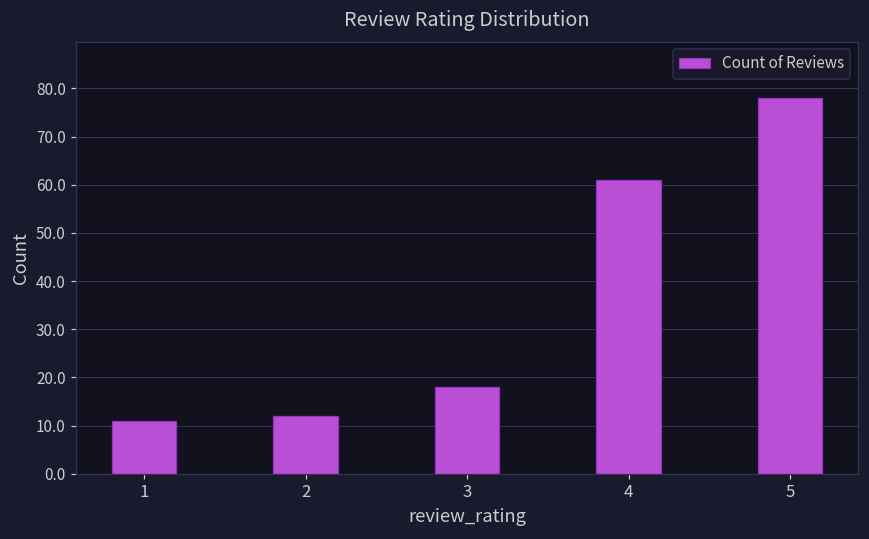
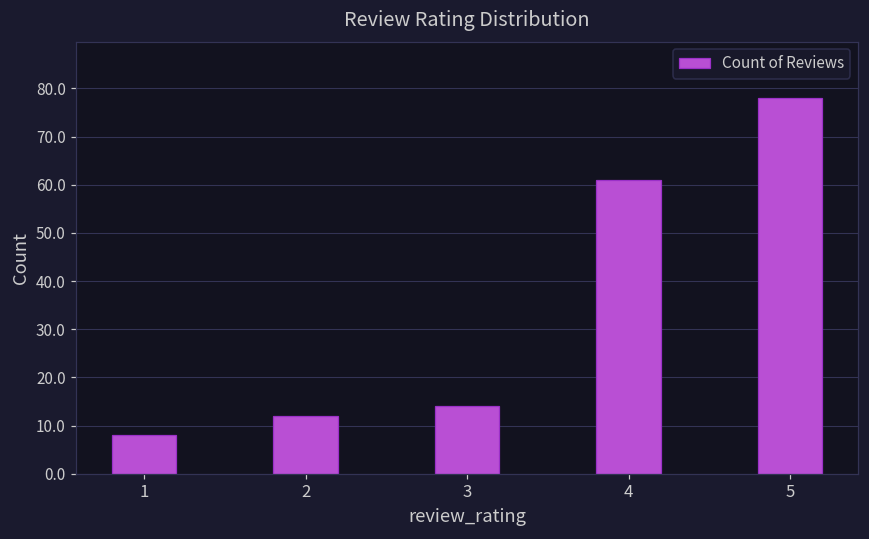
  {
-   "1": 11,
+   "1": 8,
    "2": 12,
-   "3": 18,
+   "3": 14,
    "4": 61,
    "5": 78
  }
